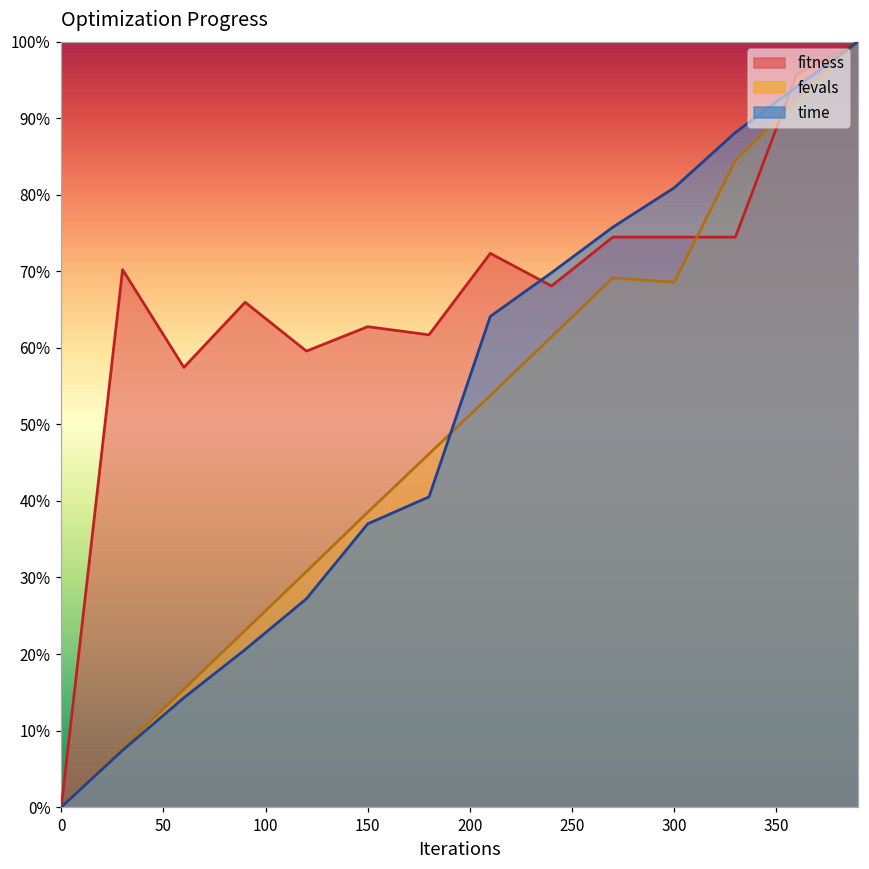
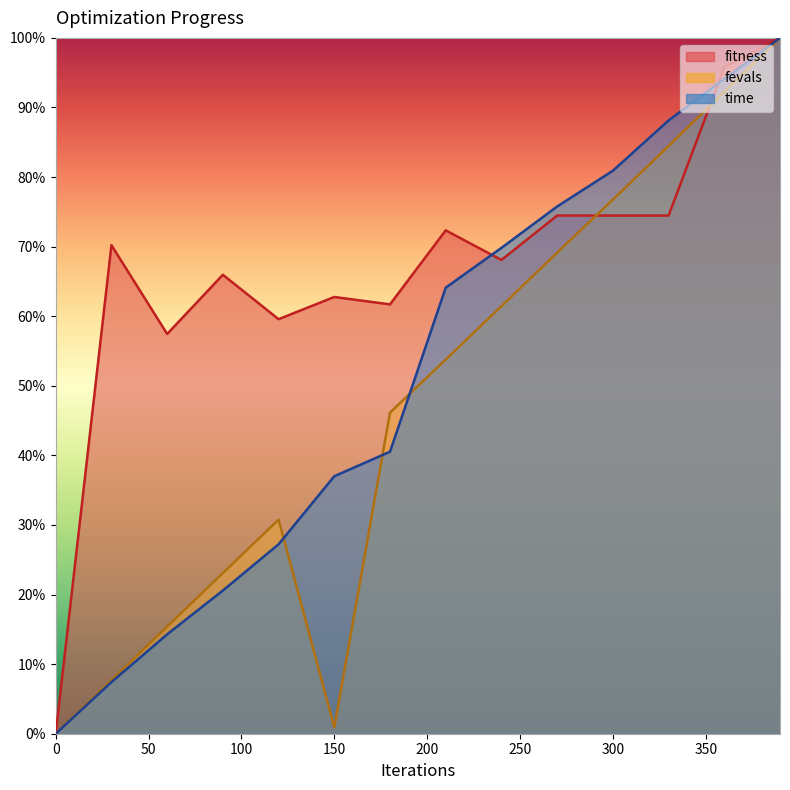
  {
    "fitness": {
      "150": "63%",
      "300": "74%"
    },
    "fevals": {
-     "150": "39%",
-     "300": "69%"
+     "150": "1%",
+     "300": "77%"
    },
    "time": {
      "150": "37%",
      "300": "81%"
    }
  }
